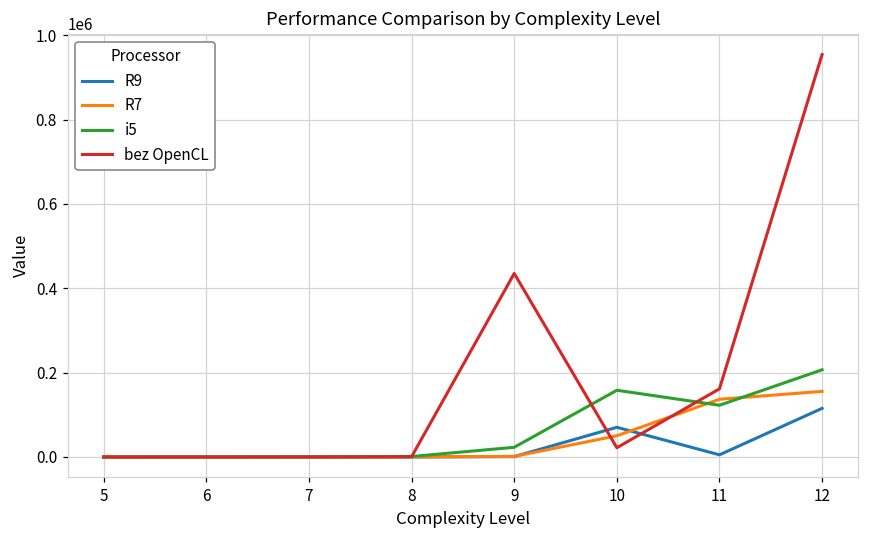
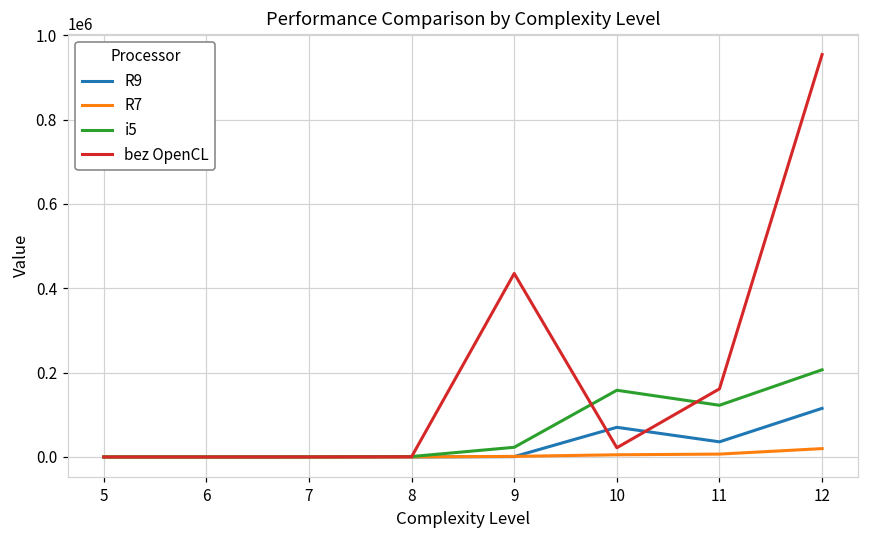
  {
    "R9": {
      "10": 70000,
-     "11": 10000,
+     "11": 40000,
      "12": 120000
    },
    "R7": {
-     "10": 50000,
-     "11": 140000,
-     "12": 160000
+     "10": 10000,
+     "11": 10000,
+     "12": 20000
    },
    "i5": {
      "9": 20000,
      "10": 160000,
      "11": 120000,
      "12": 210000
    },
    "bez OpenCL": {
      "9": 440000,
      "10": 20000,
      "11": 160000,
      "12": 950000
    }
  }
